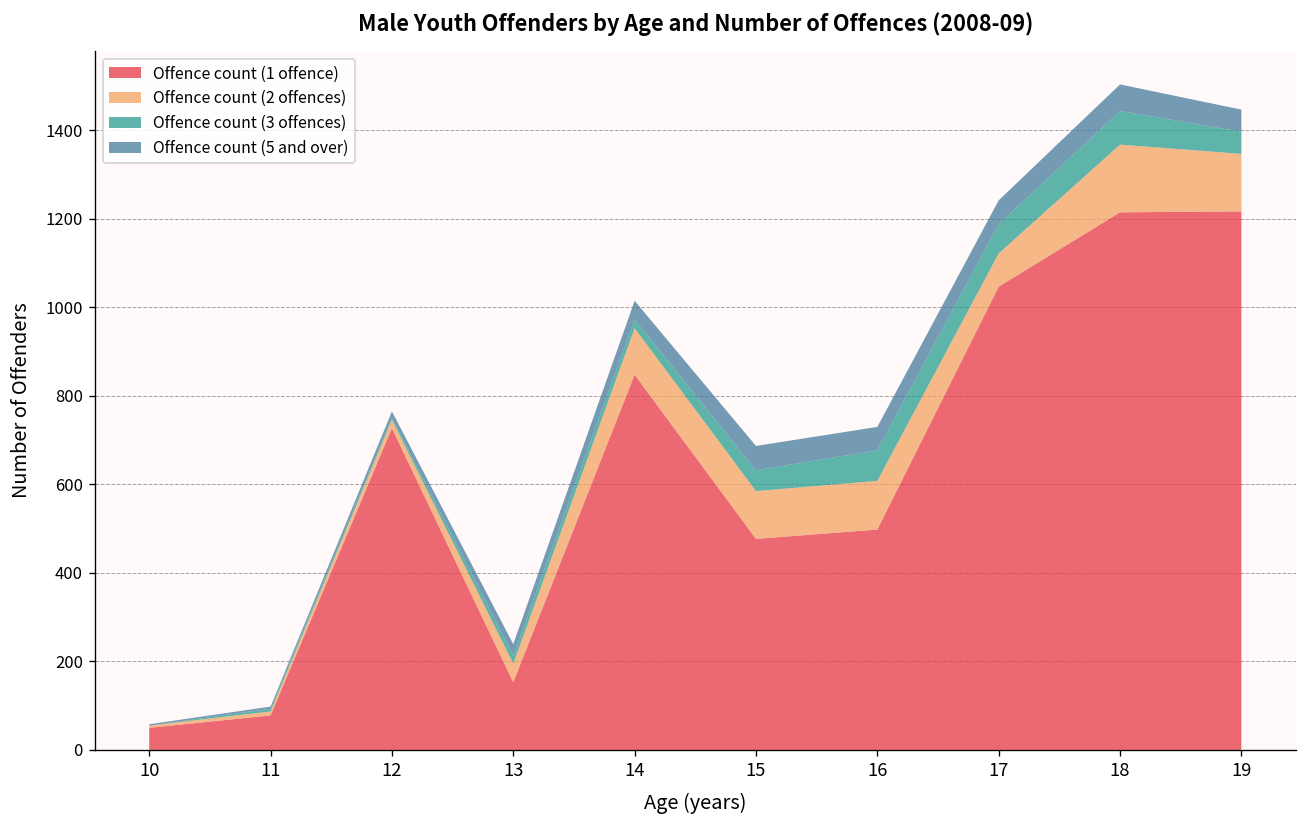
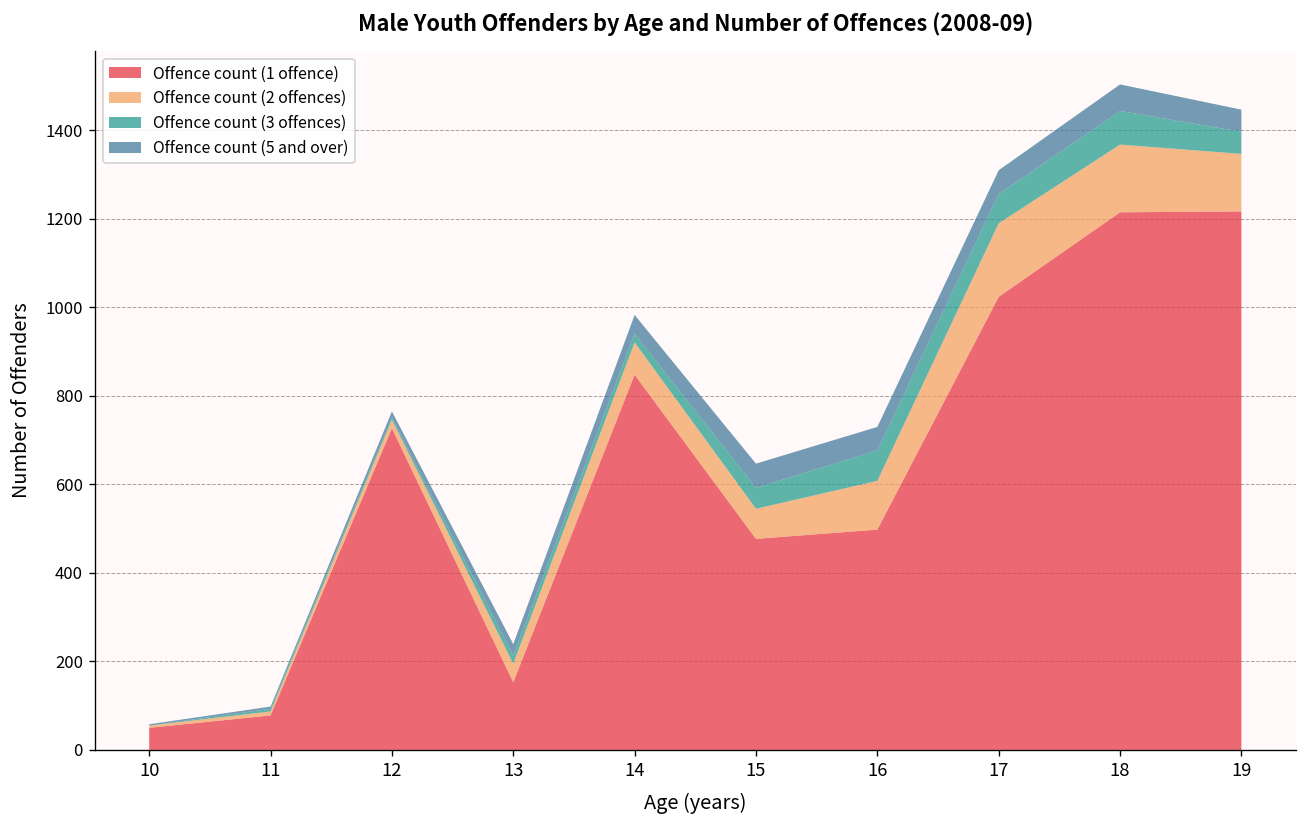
  {
    "Offence count (1 offence)": {
      "11": 80,
      "12": 730,
      "13": 150,
      "14": 850,
      "15": 480,
      "16": 500,
-     "17": 1050,
+     "17": 1020,
      "18": 1220,
      "19": 1220
    },
    "Offence count (2 offences)": {
      "13": 40,
-     "14": 110,
-     "15": 110,
+     "14": 70,
+     "15": 70,
      "16": 110,
-     "17": 80,
+     "17": 170,
      "18": 150,
      "19": 130
    }
  }
